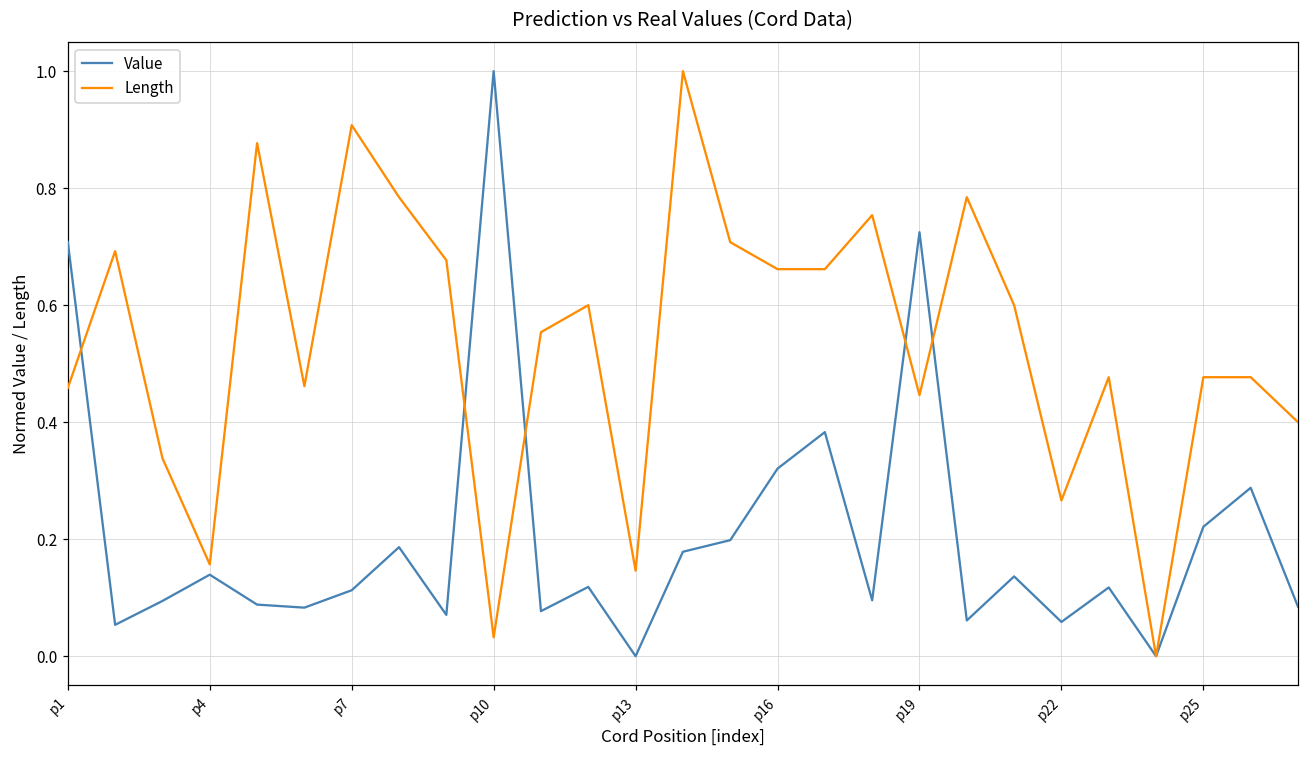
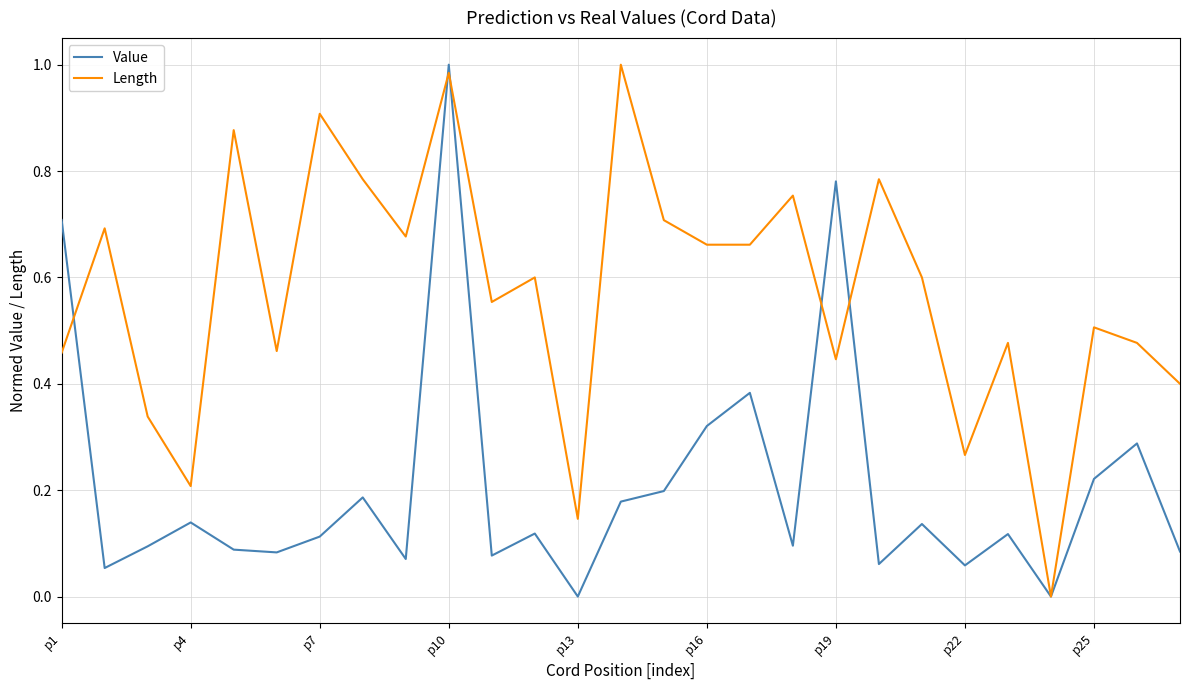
  {
    "Value": {
      "p1": 0.71,
      "p4": 0.14,
      "p7": 0.11,
      "p10": 1.00,
      "p13": 0.00,
      "p16": 0.32,
-     "p19": 0.72,
+     "p19": 0.78,
      "p22": 0.06,
      "p25": 0.22
    },
    "Length": {
      "p1": 0.46,
-     "p4": 0.16,
+     "p4": 0.21,
      "p7": 0.91,
-     "p10": 0.03,
+     "p10": 0.98,
      "p13": 0.15,
      "p16": 0.66,
      "p19": 0.45,
      "p22": 0.27,
-     "p25": 0.48
+     "p25": 0.51
    }
  }
